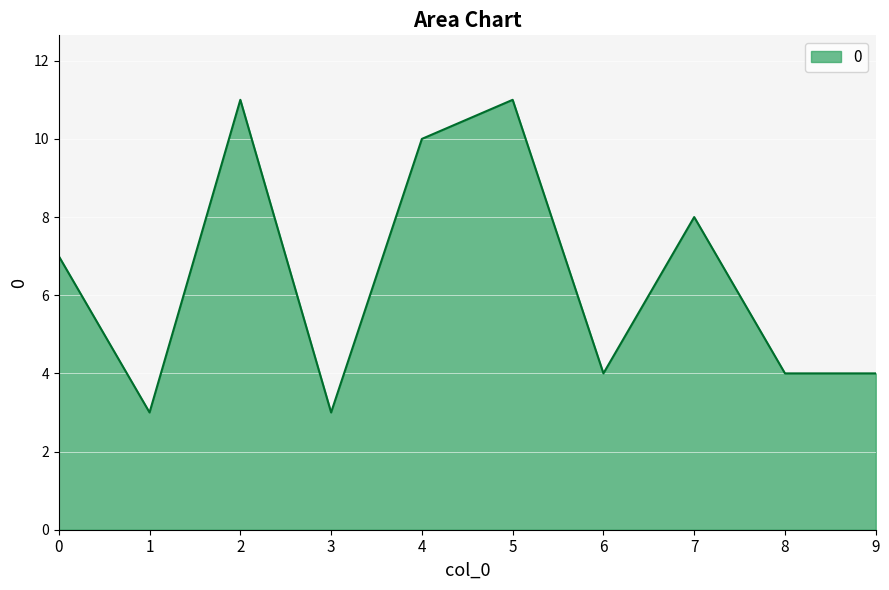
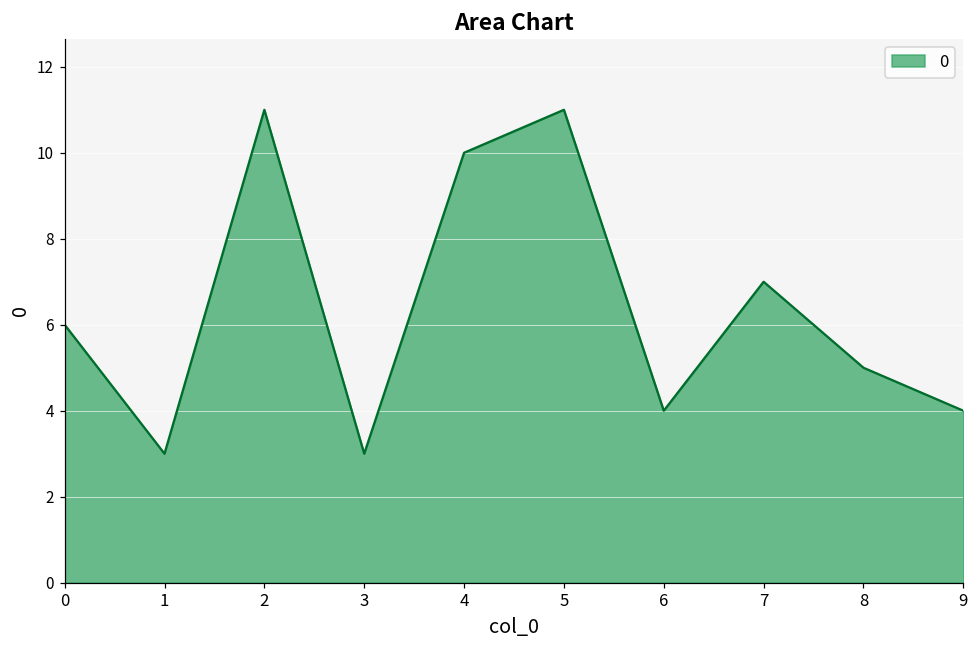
  {
-   "0": 7,
+   "0": 6,
    "1": 3,
    "2": 11,
    "3": 3,
    "4": 10,
    "5": 11,
    "6": 4,
-   "7": 8,
-   "8": 4,
+   "7": 7,
+   "8": 5,
    "9": 4
  }
